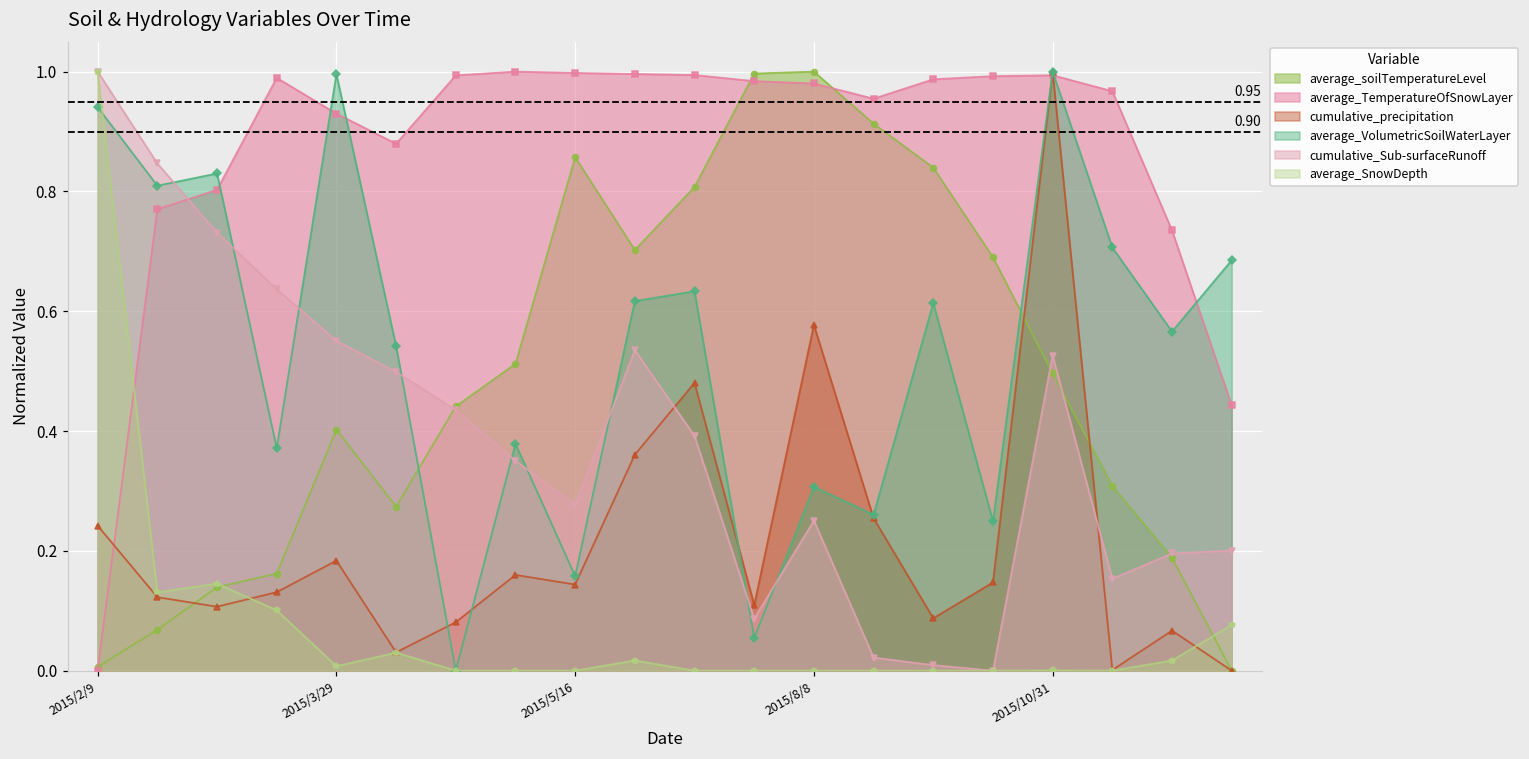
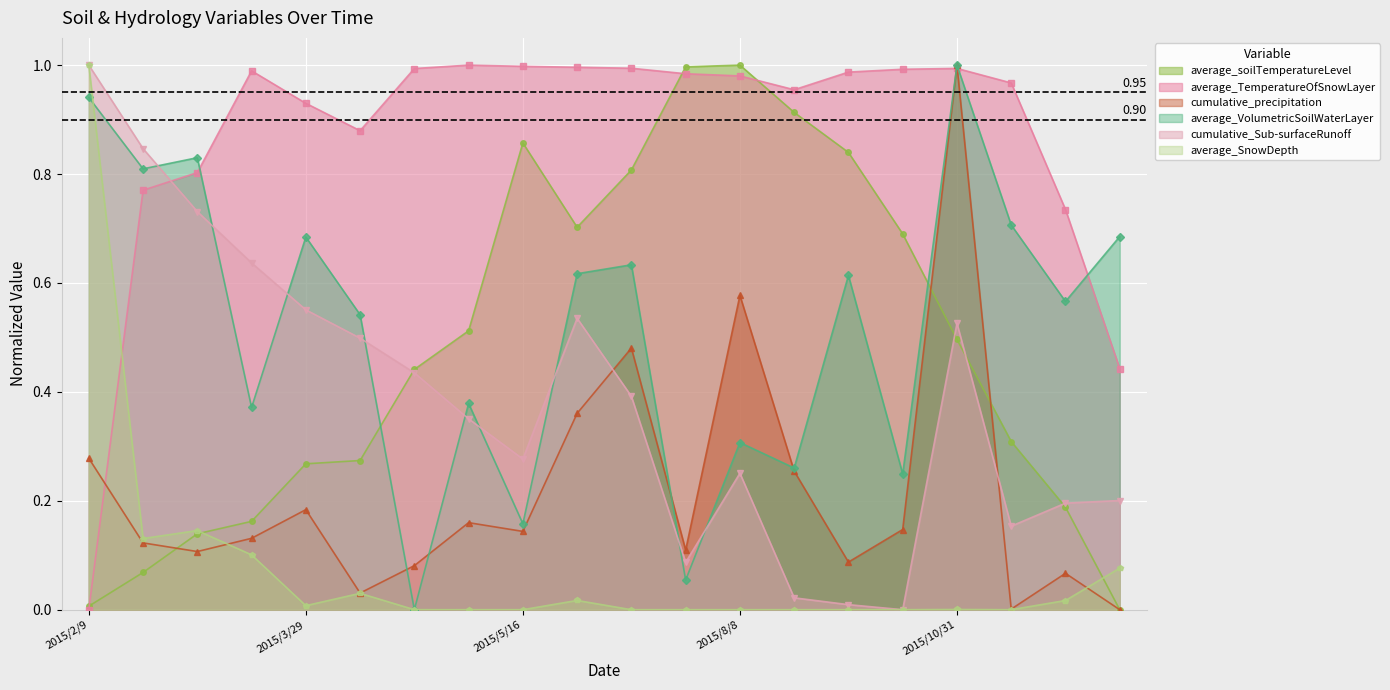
  {
    "average_soilTemperatureLevel": {
      "2015/2/9": 0.01,
-     "2015/3/29": 0.40,
+     "2015/3/29": 0.27,
      "2015/5/16": 0.86,
      "2015/8/8": 1.00,
      "2015/10/31": 0.50
    },
    "cumulative_precipitation": {
-     "2015/2/9": 0.24,
+     "2015/2/9": 0.28,
      "2015/3/29": 0.18,
      "2015/5/16": 0.14,
      "2015/8/8": 0.58
    },
    "average_VolumetricSoilWaterLayer": {
      "2015/2/9": 0.94,
-     "2015/3/29": 1.00,
+     "2015/3/29": 0.68,
      "2015/5/16": 0.16,
      "2015/8/8": 0.31
    }
  }
